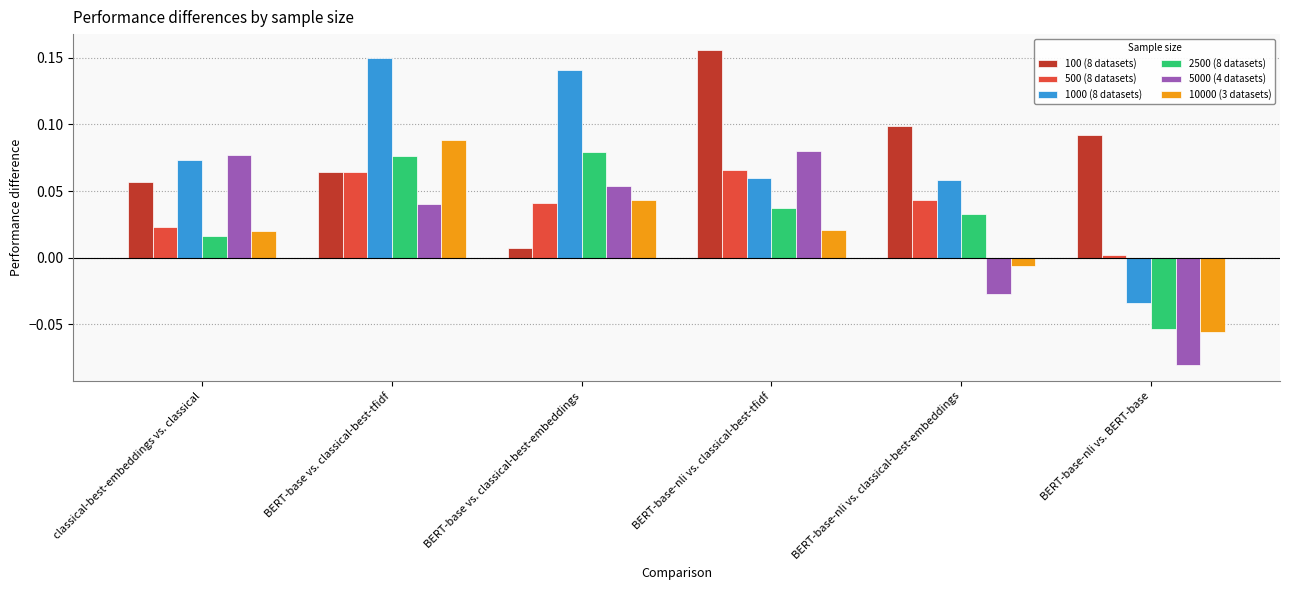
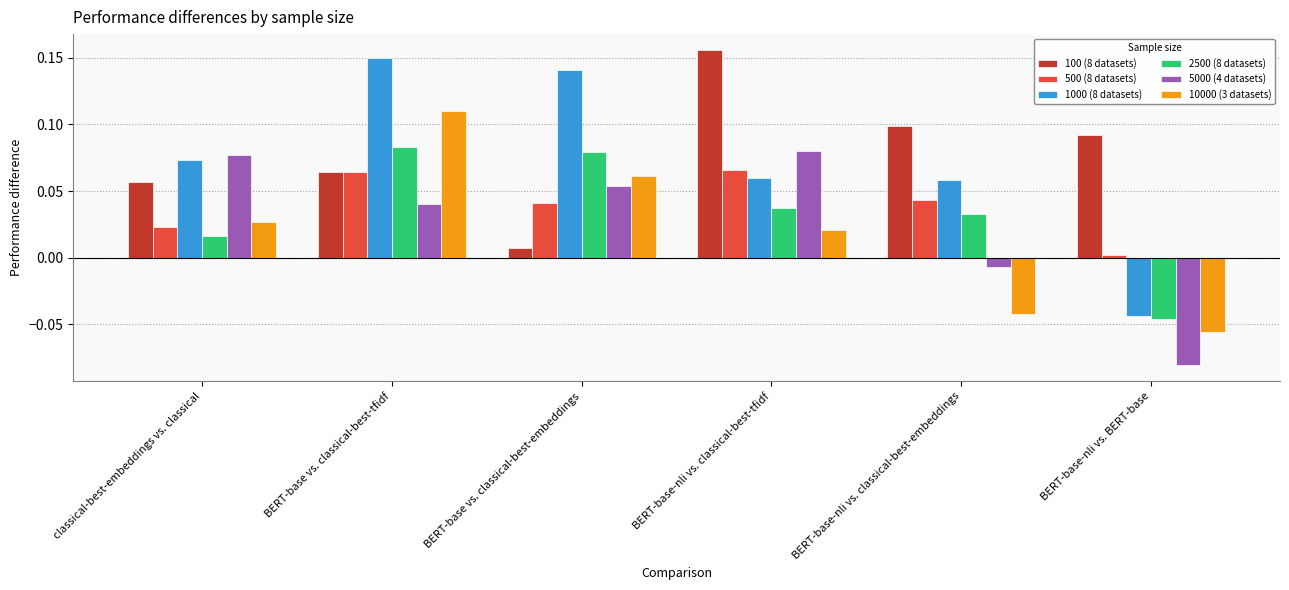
  {
    "1000 (8 datasets)": {
      "classical-best-embeddings vs. classical": 0.073,
      "BERT-base vs. classical-best-tfidf": 0.150,
      "BERT-base vs. classical-best-embeddings": 0.141,
      "BERT-base-nli vs. classical-best-tfidf": 0.060,
      "BERT-base-nli vs. classical-best-embeddings": 0.058,
-     "BERT-base-nli vs. BERT-base": -0.034
+     "BERT-base-nli vs. BERT-base": -0.044
    },
    "2500 (8 datasets)": {
      "classical-best-embeddings vs. classical": 0.016,
-     "BERT-base vs. classical-best-tfidf": 0.076,
+     "BERT-base vs. classical-best-tfidf": 0.083,
      "BERT-base vs. classical-best-embeddings": 0.079,
      "BERT-base-nli vs. classical-best-tfidf": 0.037,
      "BERT-base-nli vs. classical-best-embeddings": 0.033,
-     "BERT-base-nli vs. BERT-base": -0.054
+     "BERT-base-nli vs. BERT-base": -0.046
    },
    "5000 (4 datasets)": {
      "classical-best-embeddings vs. classical": 0.077,
      "BERT-base vs. classical-best-tfidf": 0.040,
      "BERT-base vs. classical-best-embeddings": 0.054,
      "BERT-base-nli vs. classical-best-tfidf": 0.080,
-     "BERT-base-nli vs. classical-best-embeddings": -0.027,
+     "BERT-base-nli vs. classical-best-embeddings": -0.007,
      "BERT-base-nli vs. BERT-base": -0.081
    },
    "10000 (3 datasets)": {
-     "classical-best-embeddings vs. classical": 0.020,
-     "BERT-base vs. classical-best-tfidf": 0.088,
-     "BERT-base vs. classical-best-embeddings": 0.043,
+     "classical-best-embeddings vs. classical": 0.027,
+     "BERT-base vs. classical-best-tfidf": 0.110,
+     "BERT-base vs. classical-best-embeddings": 0.061,
      "BERT-base-nli vs. classical-best-tfidf": 0.021,
-     "BERT-base-nli vs. classical-best-embeddings": -0.006,
+     "BERT-base-nli vs. classical-best-embeddings": -0.042,
      "BERT-base-nli vs. BERT-base": -0.056
    }
  }
